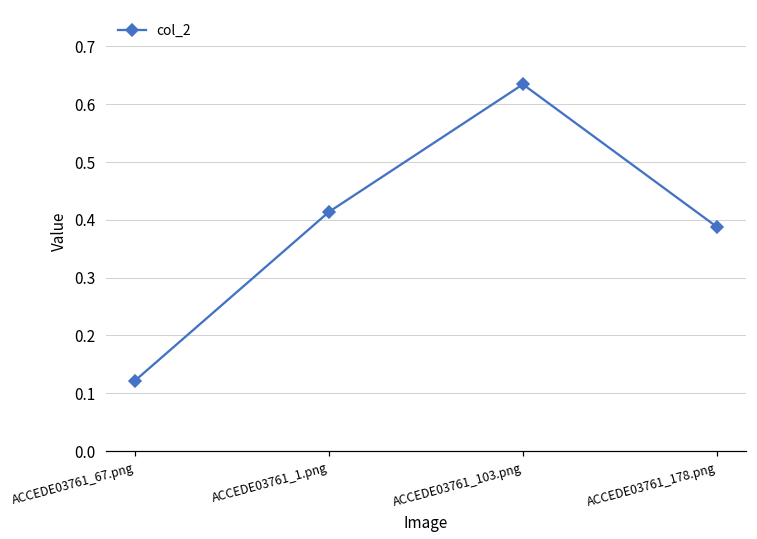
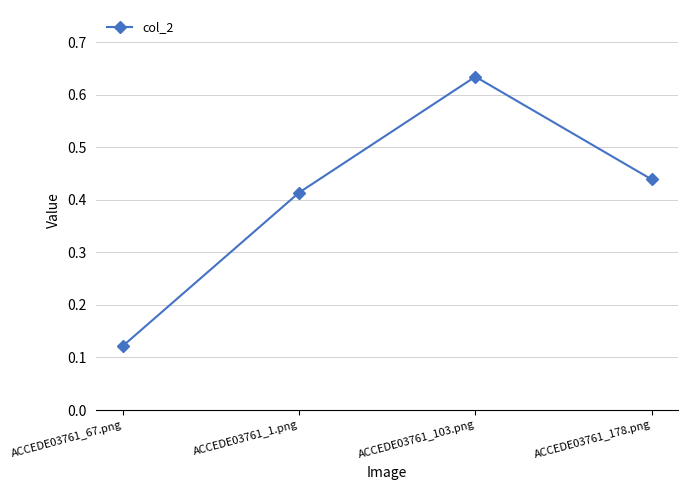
  {
    "ACCEDE03761_67.png": 0.12,
    "ACCEDE03761_1.png": 0.41,
    "ACCEDE03761_103.png": 0.63,
-   "ACCEDE03761_178.png": 0.39
+   "ACCEDE03761_178.png": 0.44
  }
